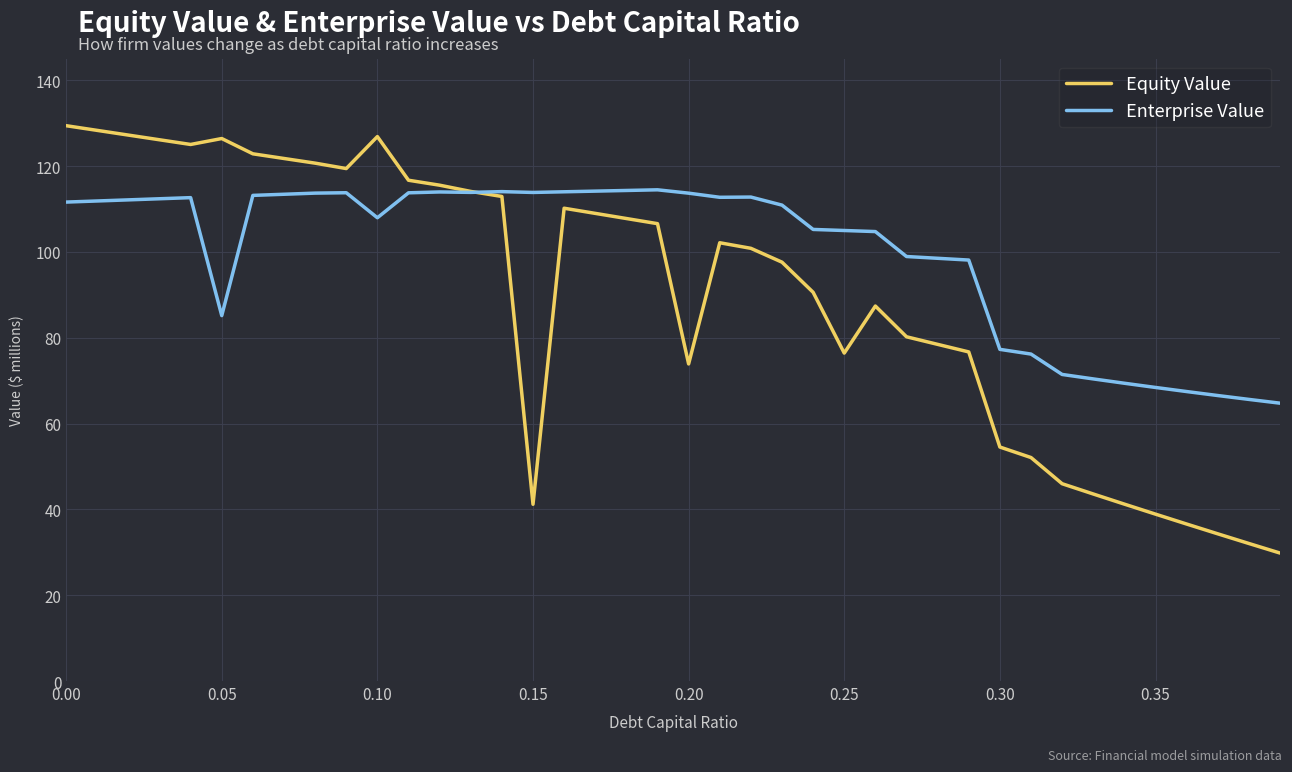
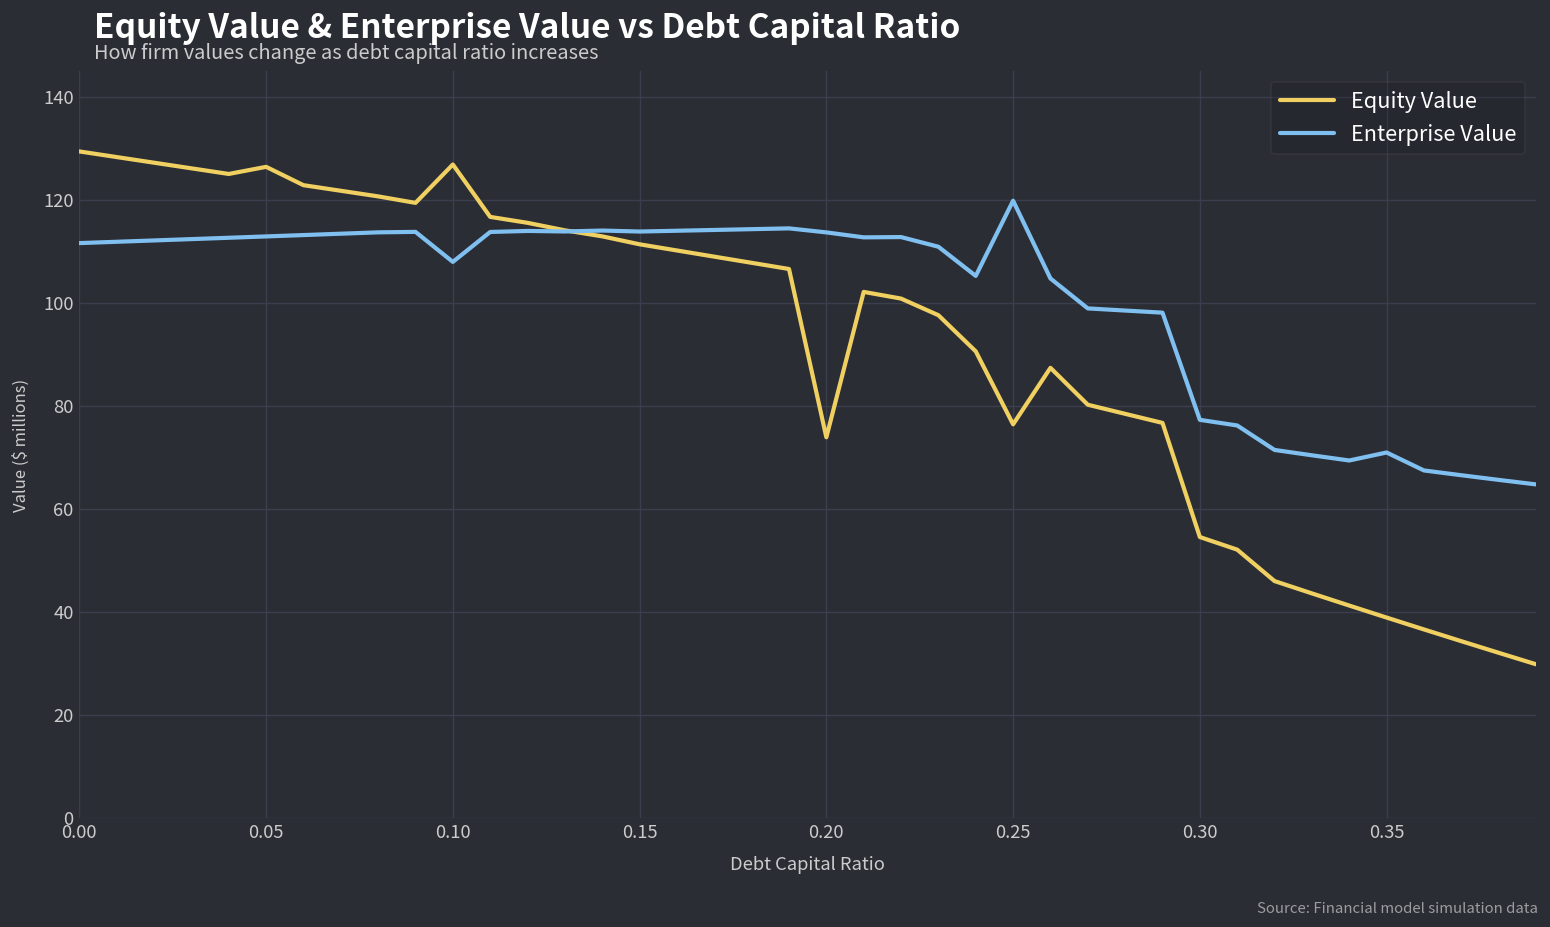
  {
    "Equity Value": {
      "0.00": 129,
      "0.05": 126,
      "0.10": 127,
-     "0.15": 41,
+     "0.15": 111,
      "0.20": 74,
      "0.25": 76,
      "0.30": 55,
      "0.35": 39
    },
    "Enterprise Value": {
      "0.00": 112,
-     "0.05": 85,
+     "0.05": 113,
      "0.10": 108,
      "0.15": 114,
      "0.20": 114,
-     "0.25": 105,
+     "0.25": 120,
      "0.30": 77,
-     "0.35": 68
+     "0.35": 71
    }
  }
